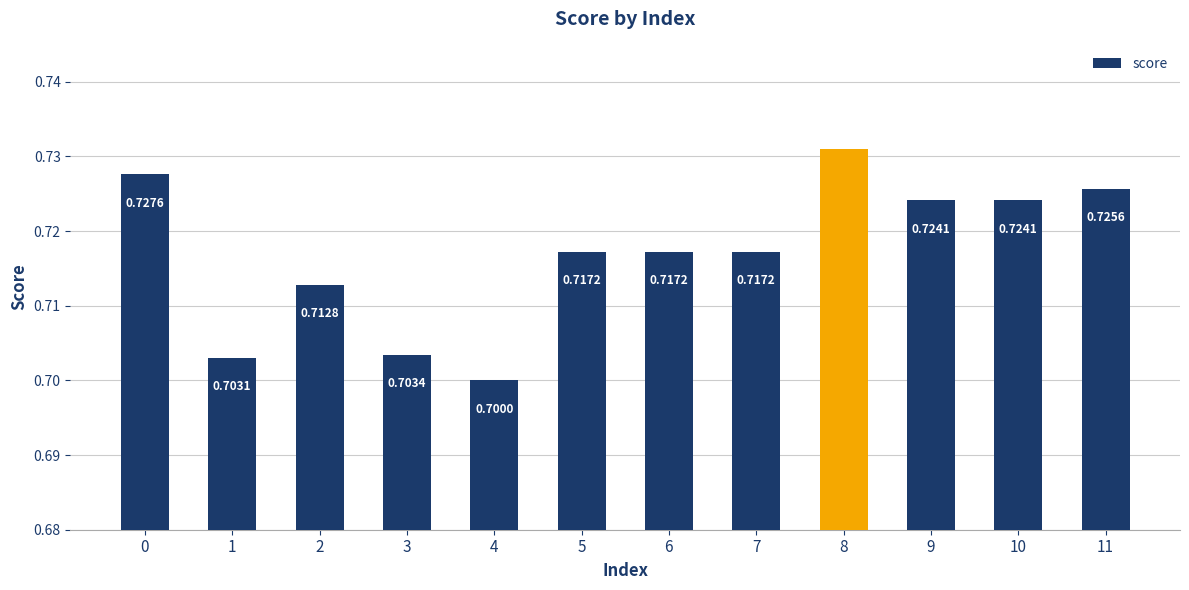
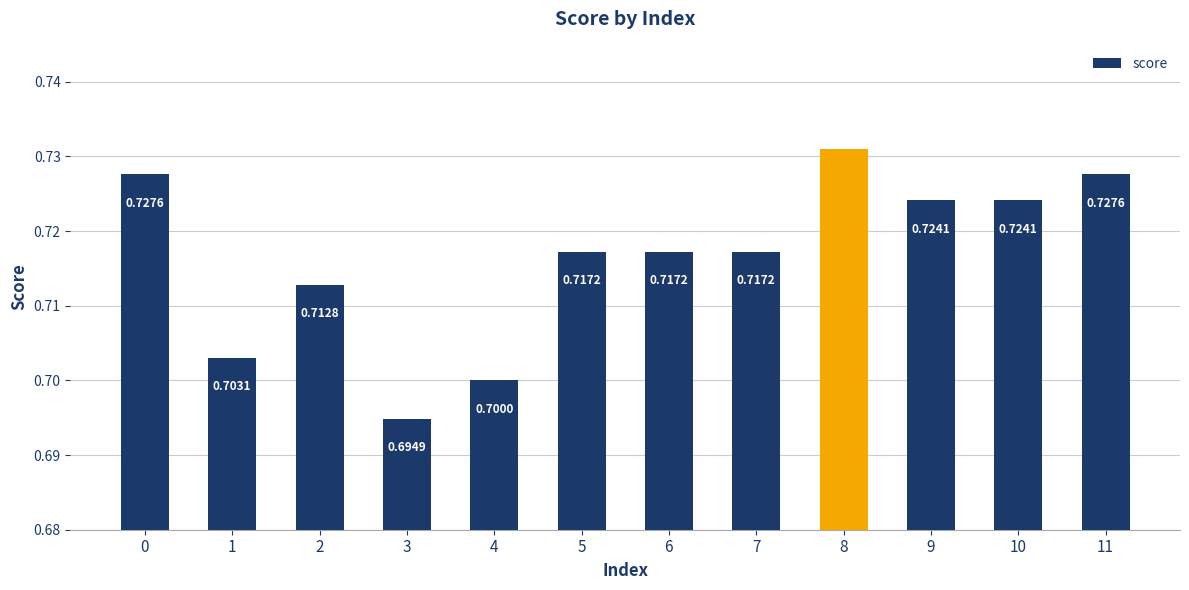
  {
    "0": 0.7276,
    "1": 0.7031,
    "2": 0.7128,
-   "3": 0.7034,
+   "3": 0.6949,
    "4": 0.7000,
    "5": 0.7172,
    "6": 0.7172,
    "7": 0.7172,
    "9": 0.7241,
    "10": 0.7241,
-   "11": 0.7256
+   "11": 0.7276
  }
